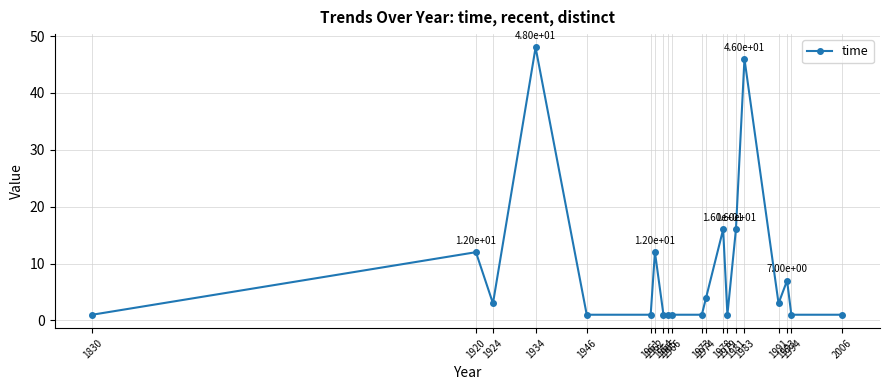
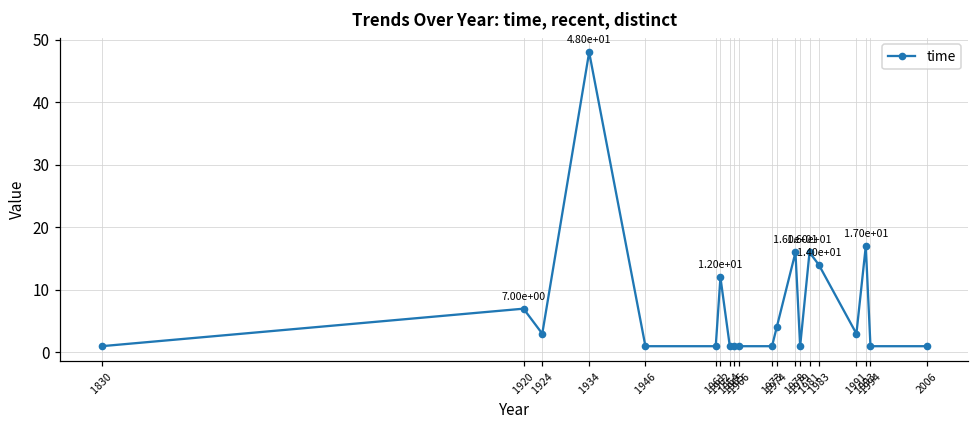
  {
-   "1920": "1.20e+01",
+   "1920": "7.00e+00",
    "1934": "4.80e+01",
    "1962": "1.20e+01",
-   "1983": "4.60e+01",
-   "1993": "7.00e+00"
+   "1983": "1.40e+01",
+   "1993": "1.70e+01"
  }
